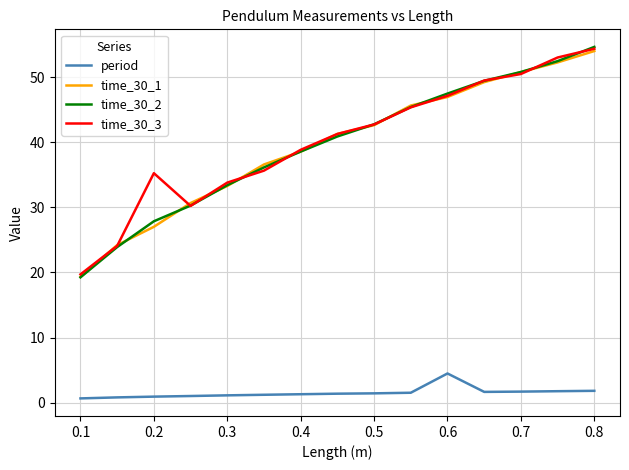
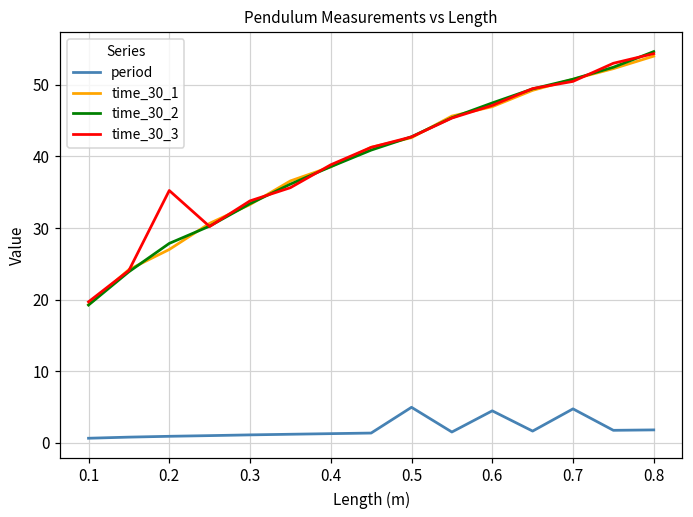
  {
    "period": {
      "0.1": 1,
      "0.2": 1,
      "0.3": 1,
      "0.4": 1,
-     "0.5": 1,
+     "0.5": 5,
      "0.6": 4,
-     "0.7": 2,
+     "0.7": 5,
      "0.8": 2
    },
    "time_30_1": {
      "0.2": 27
    },
    "time_30_2": {
      "0.2": 28
    },
    "time_30_3": {
      "0.1": 20,
      "0.2": 35,
      "0.3": 34
    }
  }
